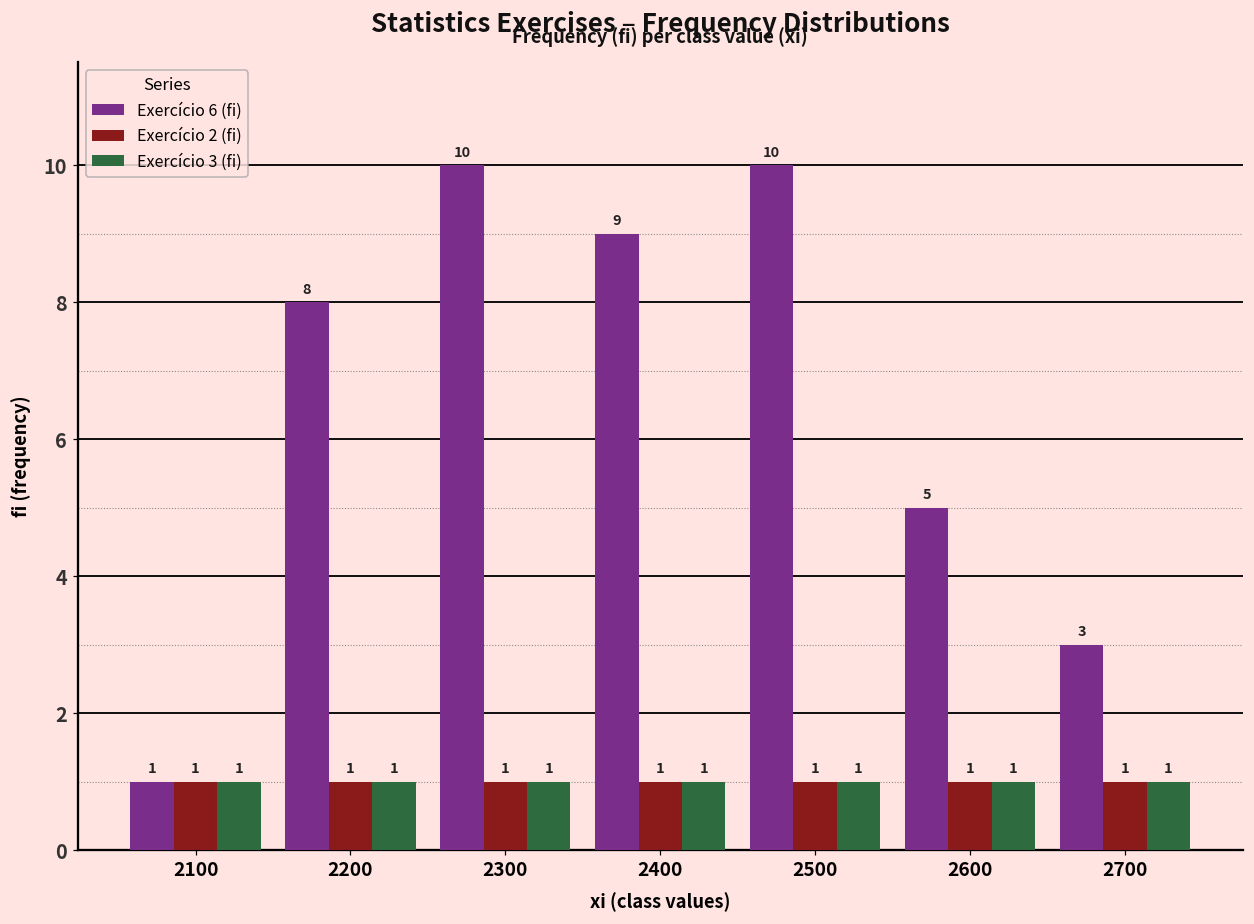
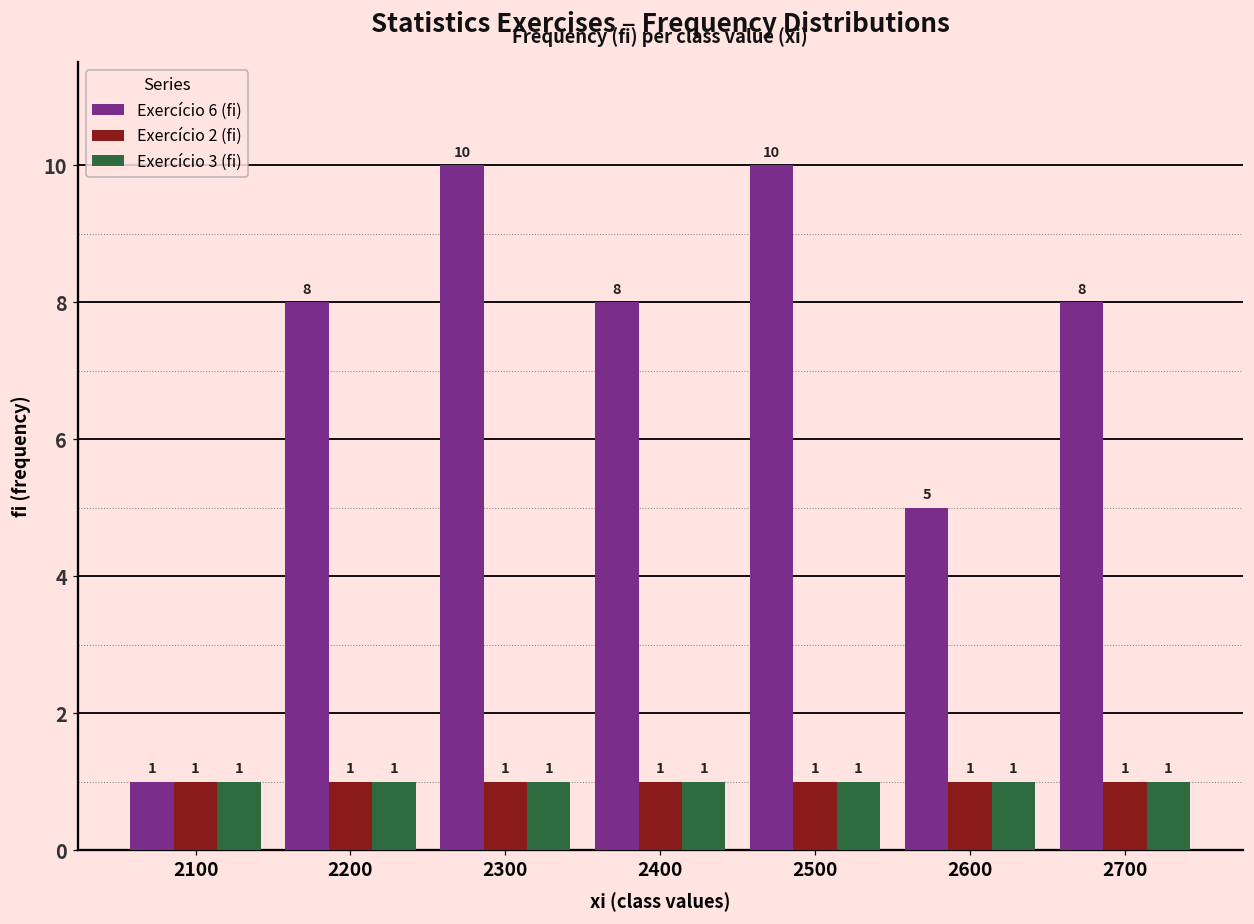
  {
    "Exercício 6 (fi)": {
      "2100": 1,
      "2200": 8,
      "2300": 10,
-     "2400": 9,
+     "2400": 8,
      "2500": 10,
      "2600": 5,
-     "2700": 3
+     "2700": 8
    },
    "Exercício 2 (fi)": {
      "2100": 1,
      "2200": 1,
      "2300": 1,
      "2400": 1,
      "2500": 1,
      "2600": 1,
      "2700": 1
    },
    "Exercício 3 (fi)": {
      "2100": 1,
      "2200": 1,
      "2300": 1,
      "2400": 1,
      "2500": 1,
      "2600": 1,
      "2700": 1
    }
  }
